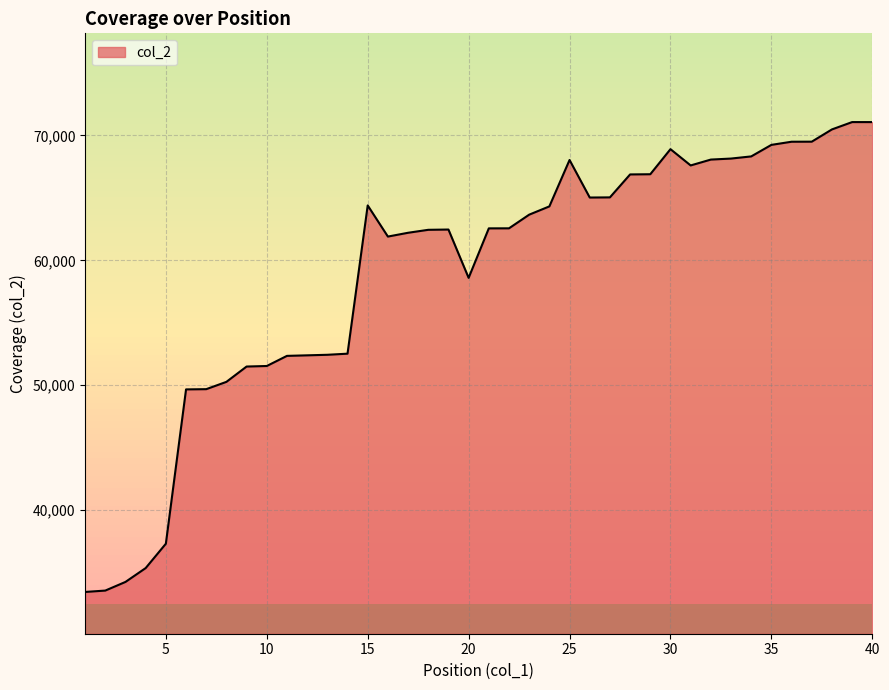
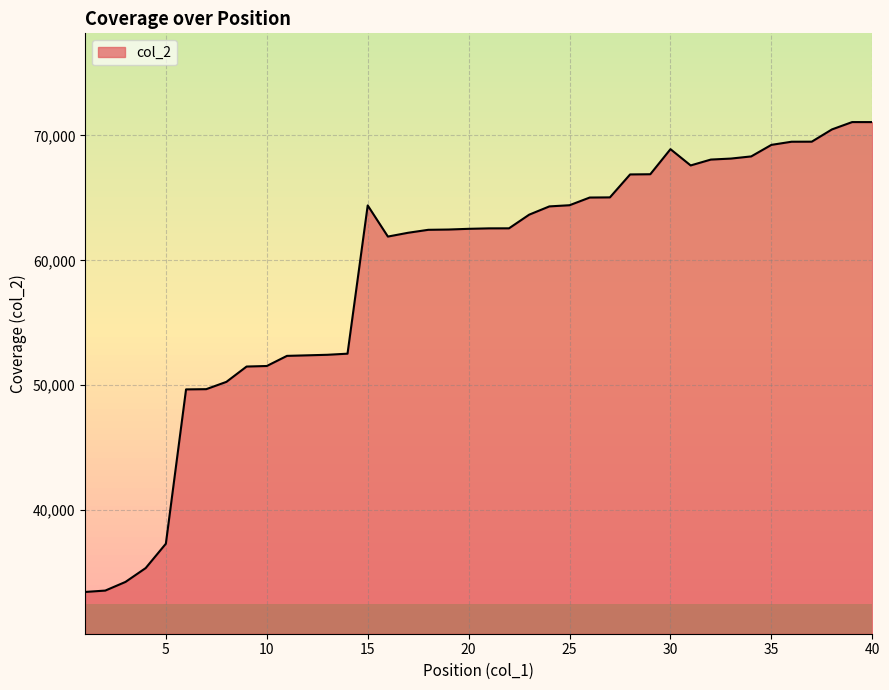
  {
    "5": "37,300",
    "10": "51,500",
    "15": "64,400",
-   "20": "58,600",
-   "25": "68,000",
+   "20": "62,500",
+   "25": "64,400",
    "30": "68,900",
    "35": "69,200",
    "40": "71,100"
  }
